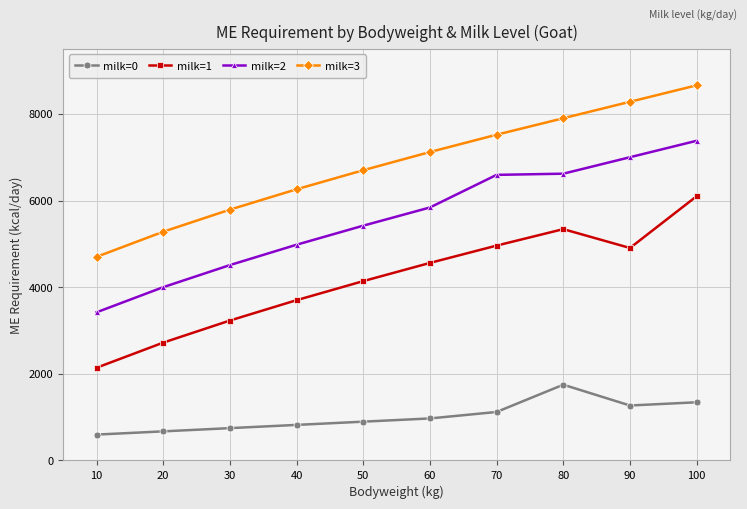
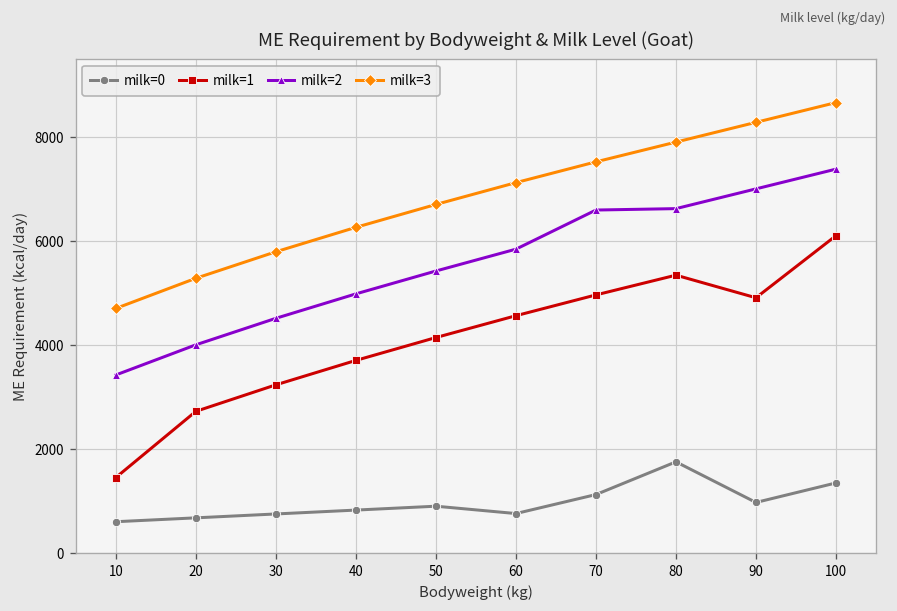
  {
    "milk=0": {
      "10": 600,
      "20": 700,
      "30": 700,
      "40": 800,
      "50": 900,
-     "60": 1000,
+     "60": 800,
      "70": 1100,
      "80": 1700,
-     "90": 1300,
+     "90": 1000,
      "100": 1300
    },
    "milk=1": {
-     "10": 2100,
+     "10": 1400,
      "20": 2700,
      "30": 3200,
      "40": 3700,
      "50": 4100,
      "60": 4600,
      "70": 5000,
      "80": 5300,
      "90": 4900,
      "100": 6100
    },
    "milk=2": {
      "10": 3400,
      "20": 4000,
      "30": 4500,
      "40": 5000,
      "50": 5400,
      "60": 5800,
      "70": 6600,
      "80": 6600,
      "90": 7000,
      "100": 7400
    },
    "milk=3": {
      "10": 4700,
      "20": 5300,
      "30": 5800,
      "40": 6300,
      "50": 6700,
      "60": 7100,
      "70": 7500,
      "80": 7900,
      "90": 8300,
      "100": 8700
    }
  }
